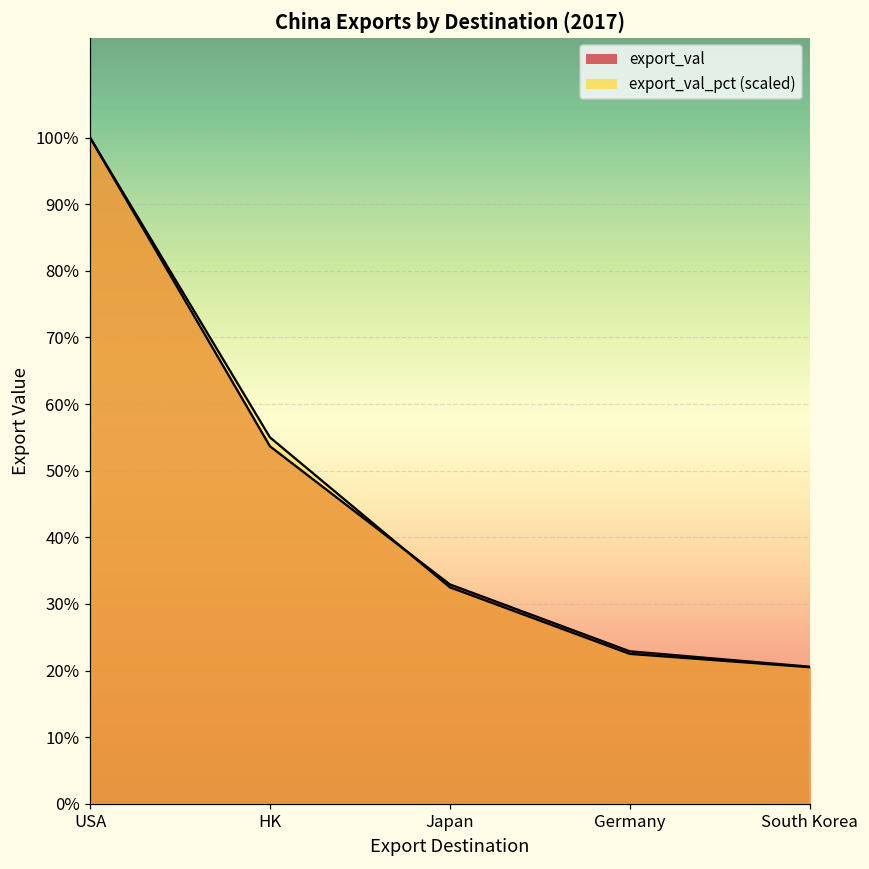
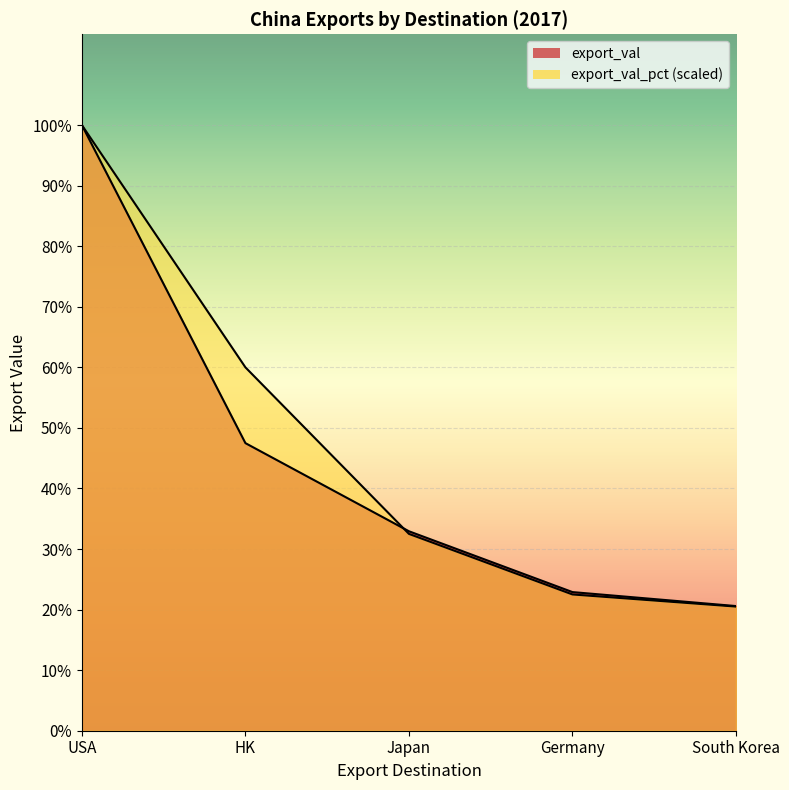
  {
    "export_val": {
-     "HK": "54%",
+     "HK": "47%",
      "Japan": "33%"
    },
    "export_val_pct (scaled)": {
-     "HK": "55%",
+     "HK": "60%",
      "Japan": "32%"
    }
  }
